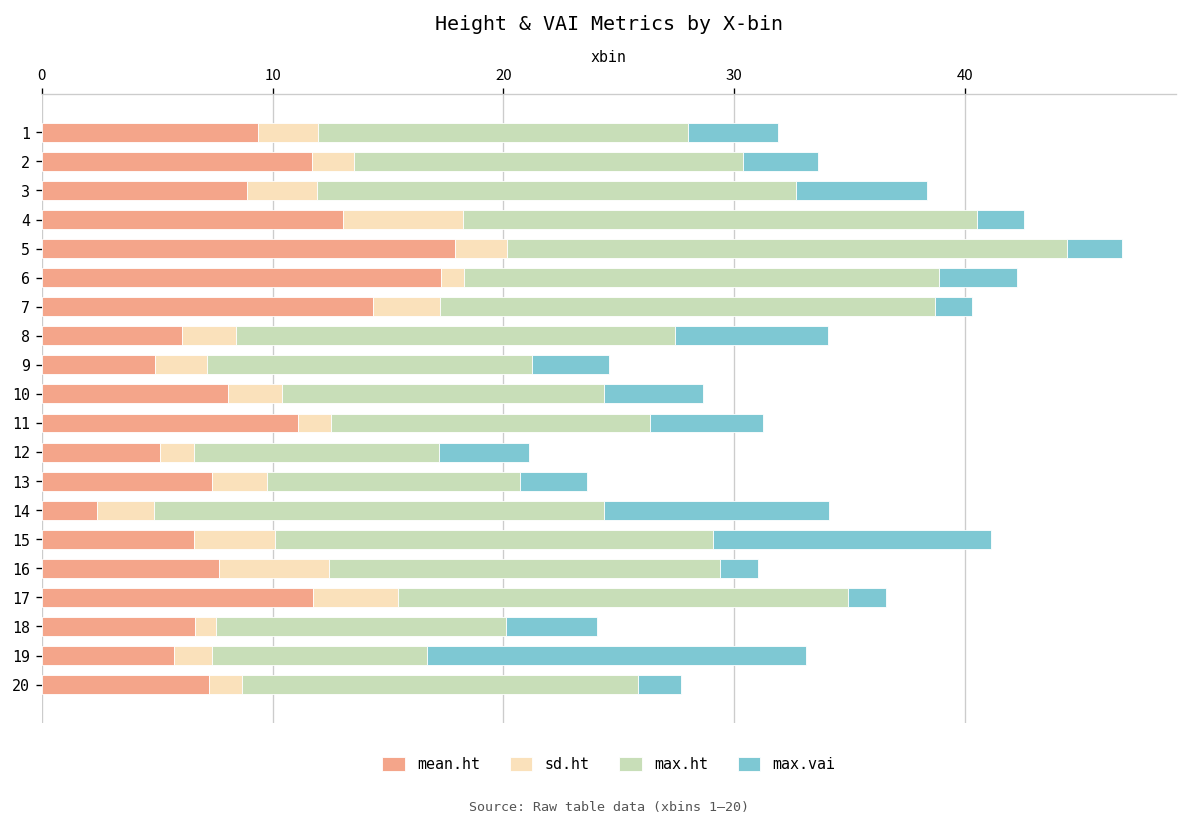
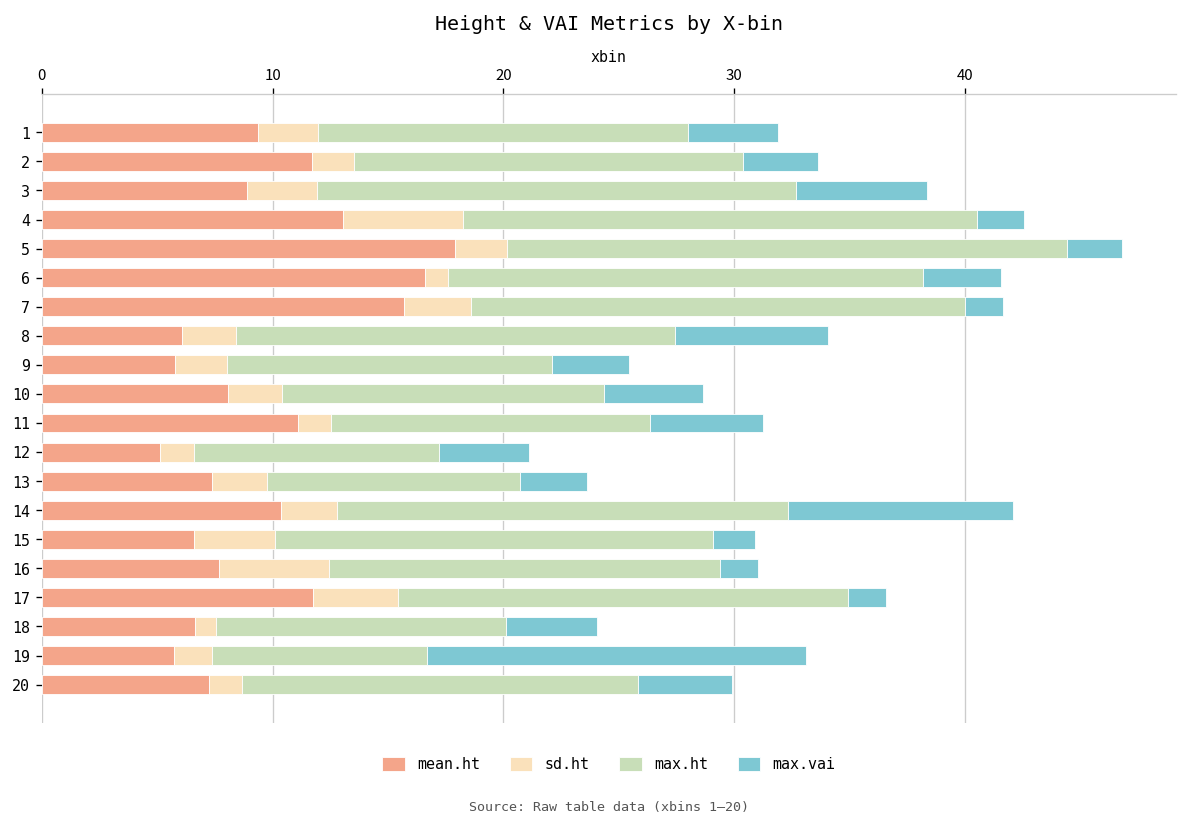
  {
    "mean.ht": {
      "1": 9.4,
      "2": 11.7,
      "3": 8.9,
      "4": 13.1,
      "5": 17.9,
-     "6": 17.3,
-     "7": 14.4,
+     "6": 16.6,
+     "7": 15.7,
      "8": 6.1,
-     "9": 4.9,
+     "9": 5.8,
      "10": 8.1,
      "11": 11.1,
      "12": 5.1,
      "13": 7.4,
-     "14": 2.4,
+     "14": 10.4,
      "15": 6.6,
      "16": 7.7,
      "17": 11.8,
      "18": 6.6,
      "19": 5.7,
      "20": 7.3
    },
    "max.vai": {
      "1": 3.9,
      "2": 3.3,
      "3": 5.7,
      "4": 2.0,
      "5": 2.4,
      "6": 3.4,
      "7": 1.6,
      "8": 6.7,
      "9": 3.3,
      "10": 4.3,
      "11": 4.9,
      "12": 3.9,
      "13": 2.9,
      "14": 9.7,
-     "15": 12.0,
+     "15": 1.8,
      "16": 1.7,
      "17": 1.6,
      "18": 4.0,
      "19": 16.4,
-     "20": 1.8
+     "20": 4.1
    }
  }
